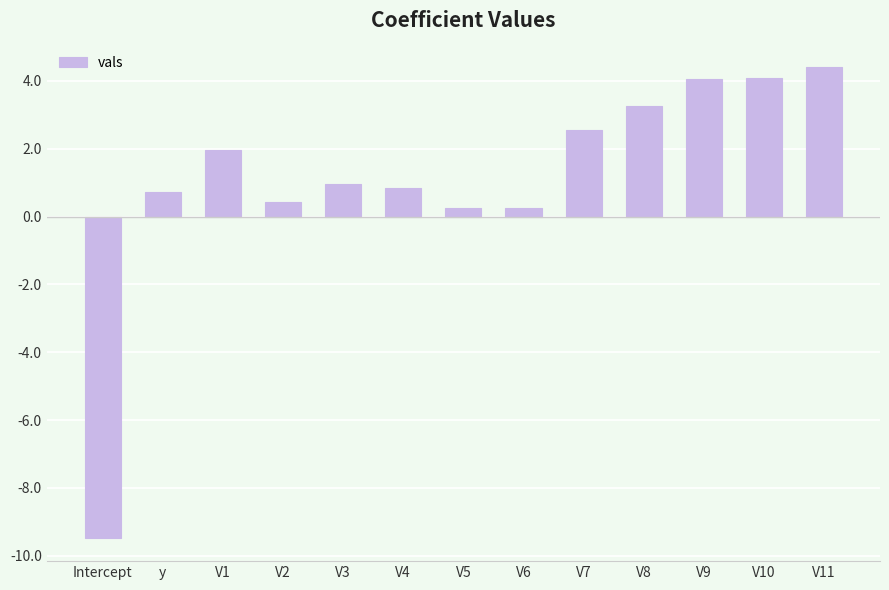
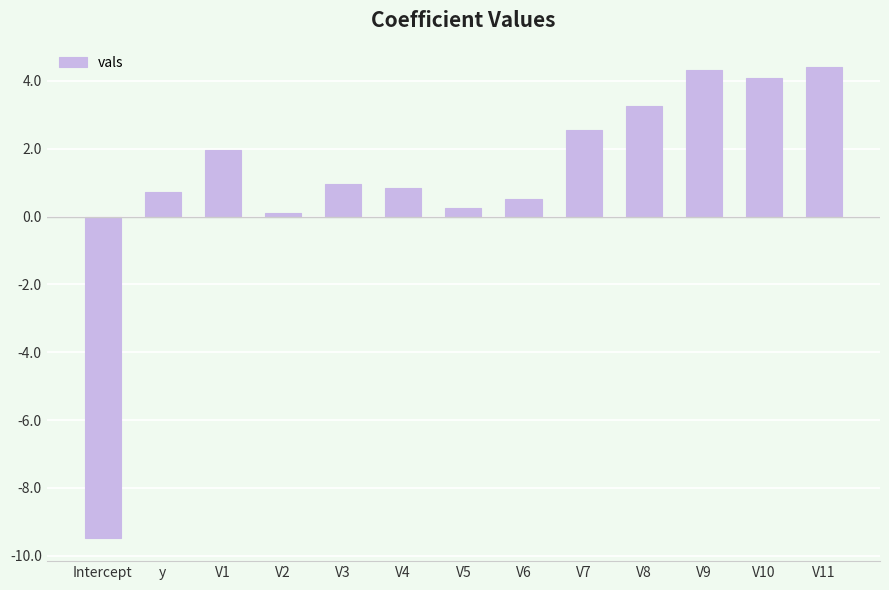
  {
    "Intercept": -9.5,
    "y": 0.7,
    "V1": 2.0,
-   "V2": 0.4,
+   "V2": 0.1,
    "V3": 1.0,
    "V4": 0.9,
    "V5": 0.2,
-   "V6": 0.3,
+   "V6": 0.5,
    "V7": 2.6,
    "V8": 3.3,
-   "V9": 4.1,
+   "V9": 4.3,
    "V10": 4.1,
    "V11": 4.4
  }
